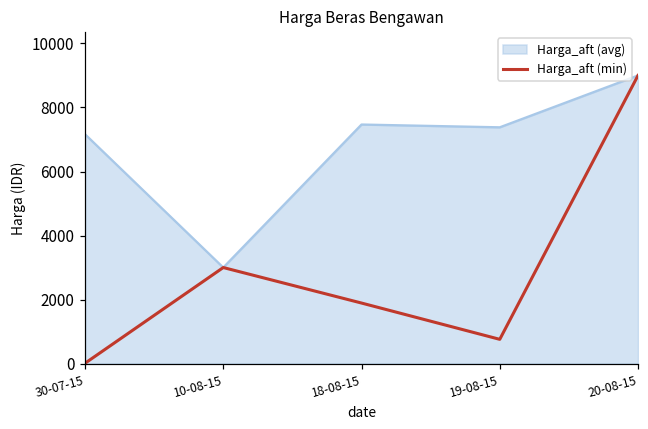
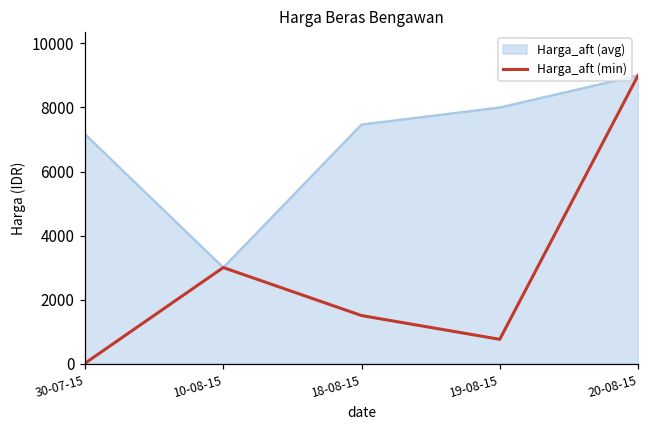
  {
    "Harga_aft (avg)": {
      "30-07-15": 7200,
      "18-08-15": 7500,
-     "19-08-15": 7400
+     "19-08-15": 8000
    },
    "Harga_aft (min)": {
      "30-07-15": 0,
-     "18-08-15": 1900,
+     "18-08-15": 1500,
      "19-08-15": 800
    }
  }
